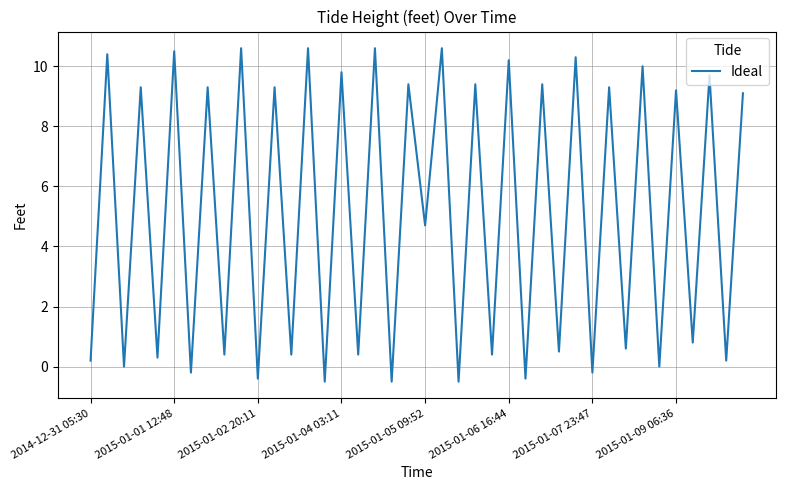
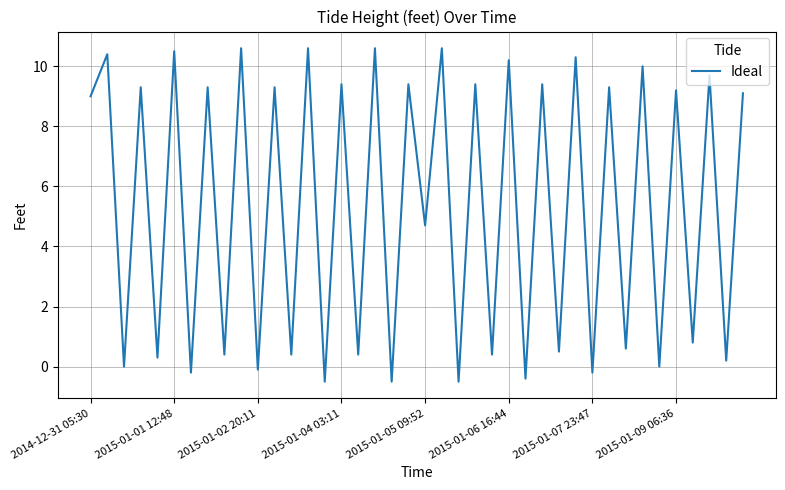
  {
-   "2014-12-31 05:30": 0.2,
+   "2014-12-31 05:30": 9.0,
    "2015-01-01 12:48": 10.5,
-   "2015-01-02 20:11": -0.4,
-   "2015-01-04 03:11": 9.8,
+   "2015-01-02 20:11": -0.1,
+   "2015-01-04 03:11": 9.4,
    "2015-01-05 09:52": 4.7,
    "2015-01-06 16:44": 10.2,
    "2015-01-07 23:47": -0.2,
    "2015-01-09 06:36": 9.2
  }
